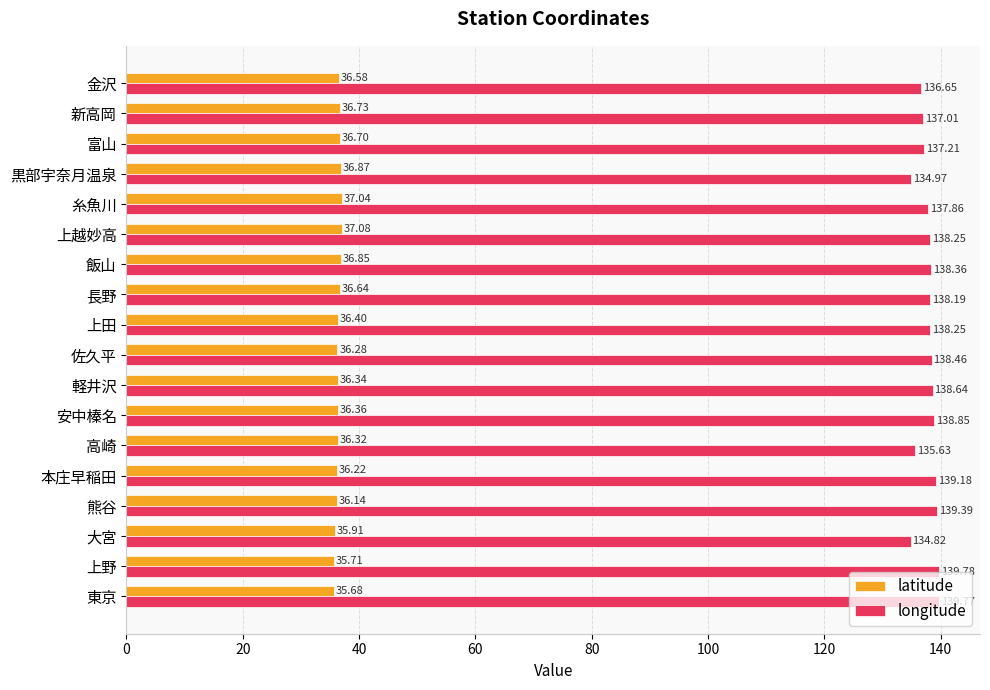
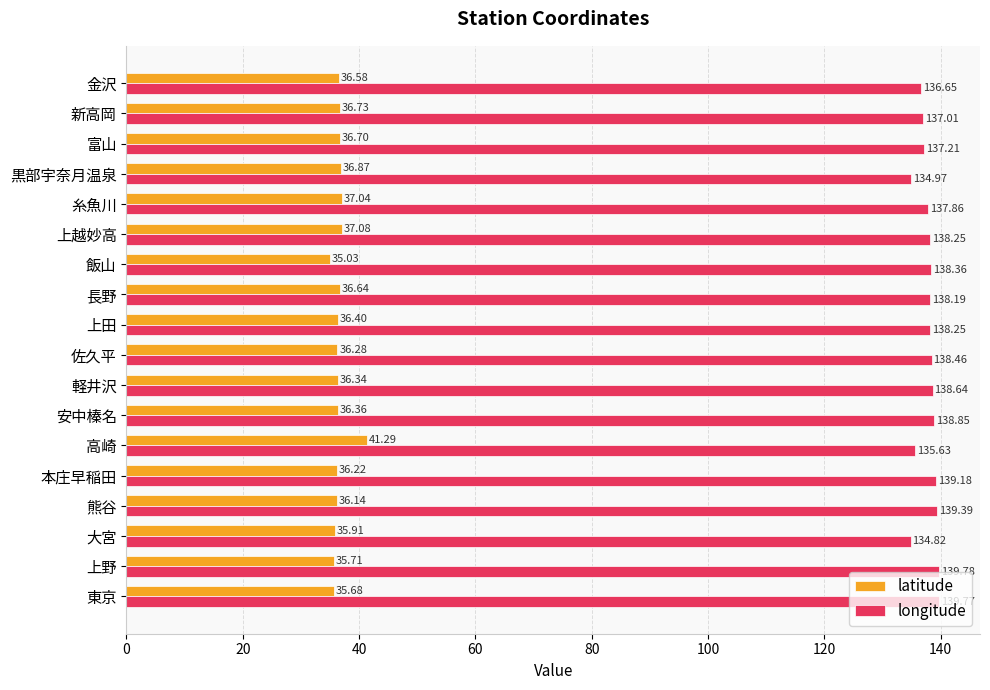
  {
    "latitude": {
      "金沢": 36.58,
      "新高岡": 36.73,
      "富山": 36.70,
      "黒部宇奈月温泉": 36.87,
      "糸魚川": 37.04,
      "上越妙高": 37.08,
-     "飯山": 36.85,
+     "飯山": 35.03,
      "長野": 36.64,
      "上田": 36.40,
      "佐久平": 36.28,
      "軽井沢": 36.34,
      "安中榛名": 36.36,
-     "高崎": 36.32,
+     "高崎": 41.29,
      "本庄早稲田": 36.22,
      "熊谷": 36.14,
      "大宮": 35.91,
      "上野": 35.71,
      "東京": 35.68
    },
    "longitude": {
      "金沢": 136.65,
      "新高岡": 137.01,
      "富山": 137.21,
      "黒部宇奈月温泉": 134.97,
      "糸魚川": 137.86,
      "上越妙高": 138.25,
      "飯山": 138.36,
      "長野": 138.19,
      "上田": 138.25,
      "佐久平": 138.46,
      "軽井沢": 138.64,
      "安中榛名": 138.85,
      "高崎": 135.63,
      "本庄早稲田": 139.18,
      "熊谷": 139.39,
      "大宮": 134.82
    }
  }
